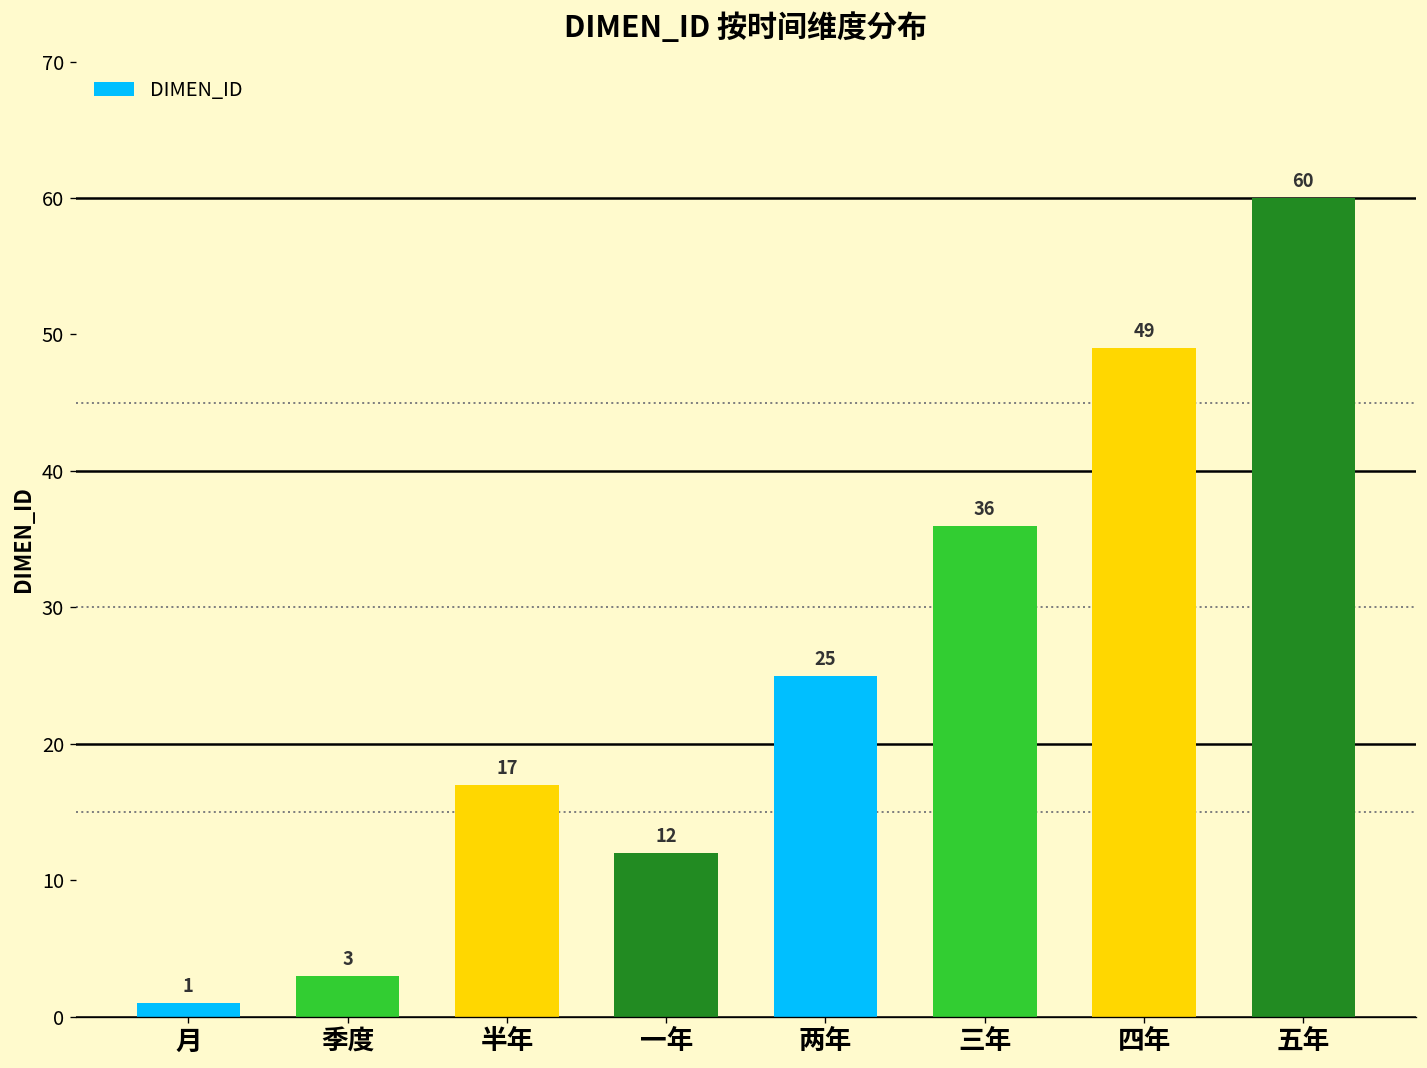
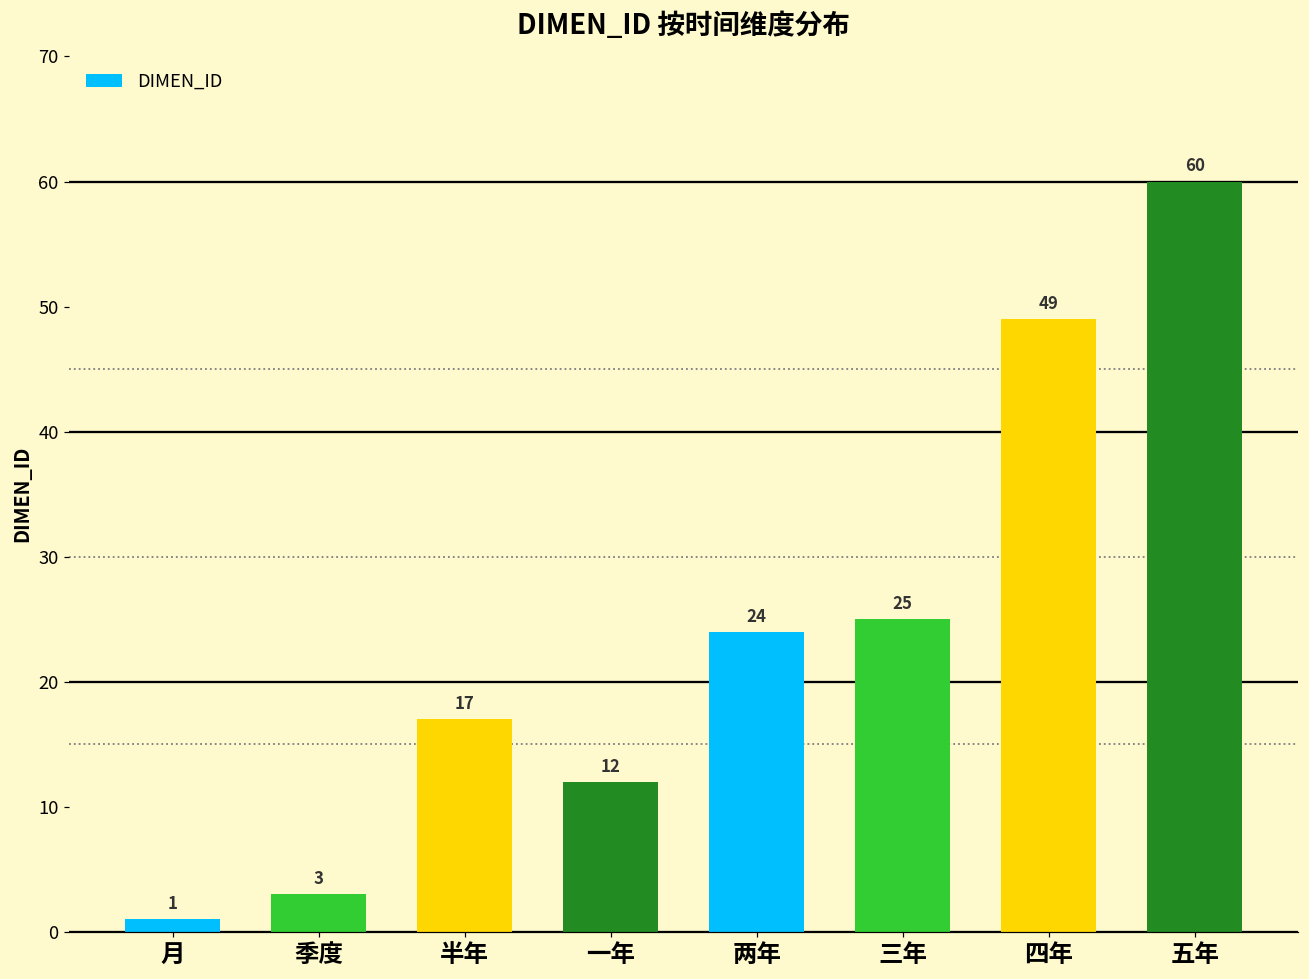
  {
    "月": 1,
    "季度": 3,
    "半年": 17,
    "一年": 12,
-   "两年": 25,
-   "三年": 36,
+   "两年": 24,
+   "三年": 25,
    "四年": 49,
    "五年": 60
  }
